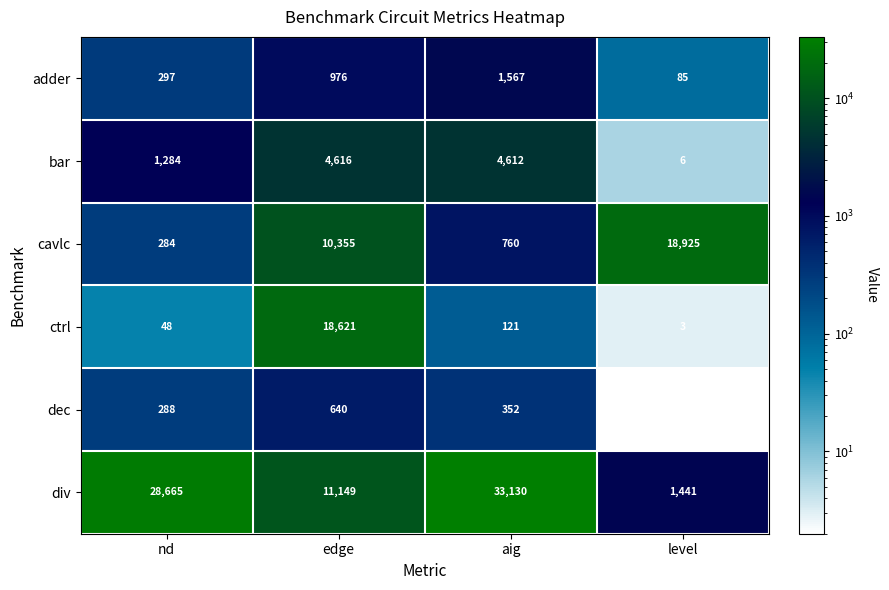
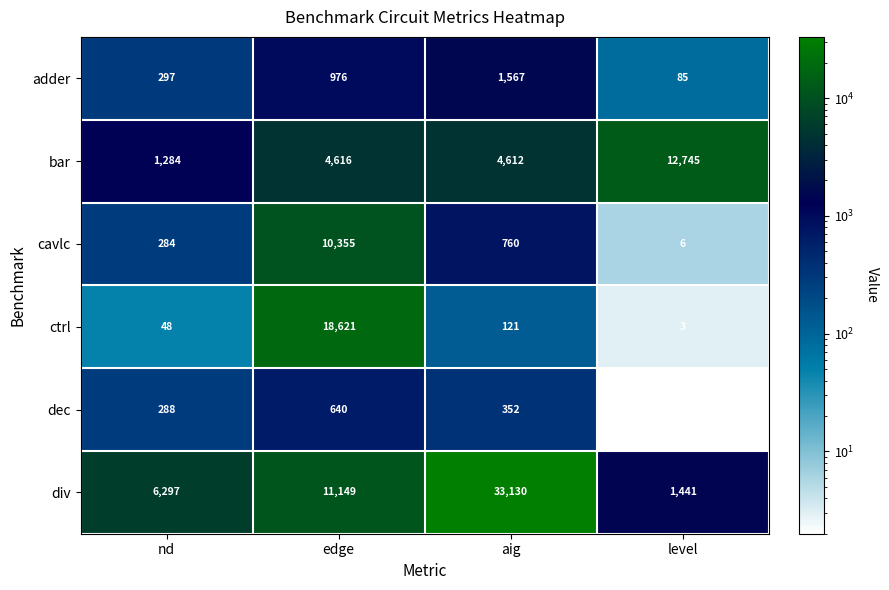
  {
    "adder": {
      "nd": "297",
      "edge": "976",
      "aig": "1,567",
      "level": "85"
    },
    "bar": {
      "nd": "1,284",
      "edge": "4,616",
      "aig": "4,612",
-     "level": "6"
+     "level": "12,745"
    },
    "cavlc": {
      "nd": "284",
      "edge": "10,355",
      "aig": "760",
-     "level": "18,925"
+     "level": "6"
    },
    "ctrl": {
      "nd": "48",
      "edge": "18,621",
      "aig": "121"
    },
    "dec": {
      "nd": "288",
      "edge": "640",
      "aig": "352"
    },
    "div": {
-     "nd": "28,665",
+     "nd": "6,297",
      "edge": "11,149",
      "aig": "33,130",
      "level": "1,441"
    }
  }
